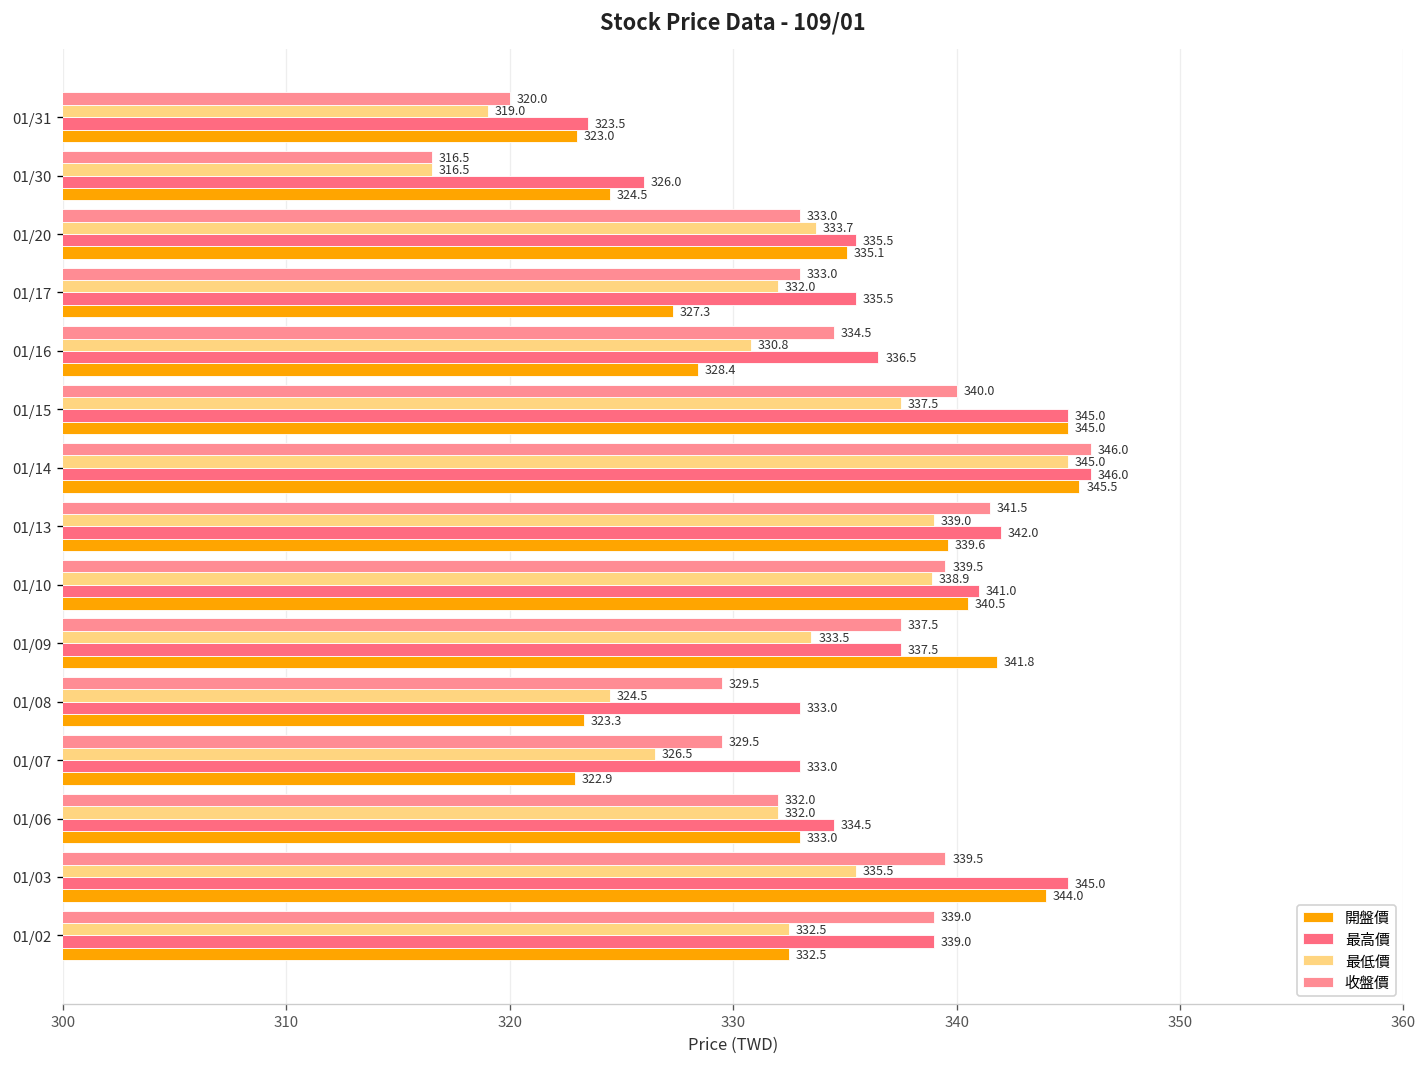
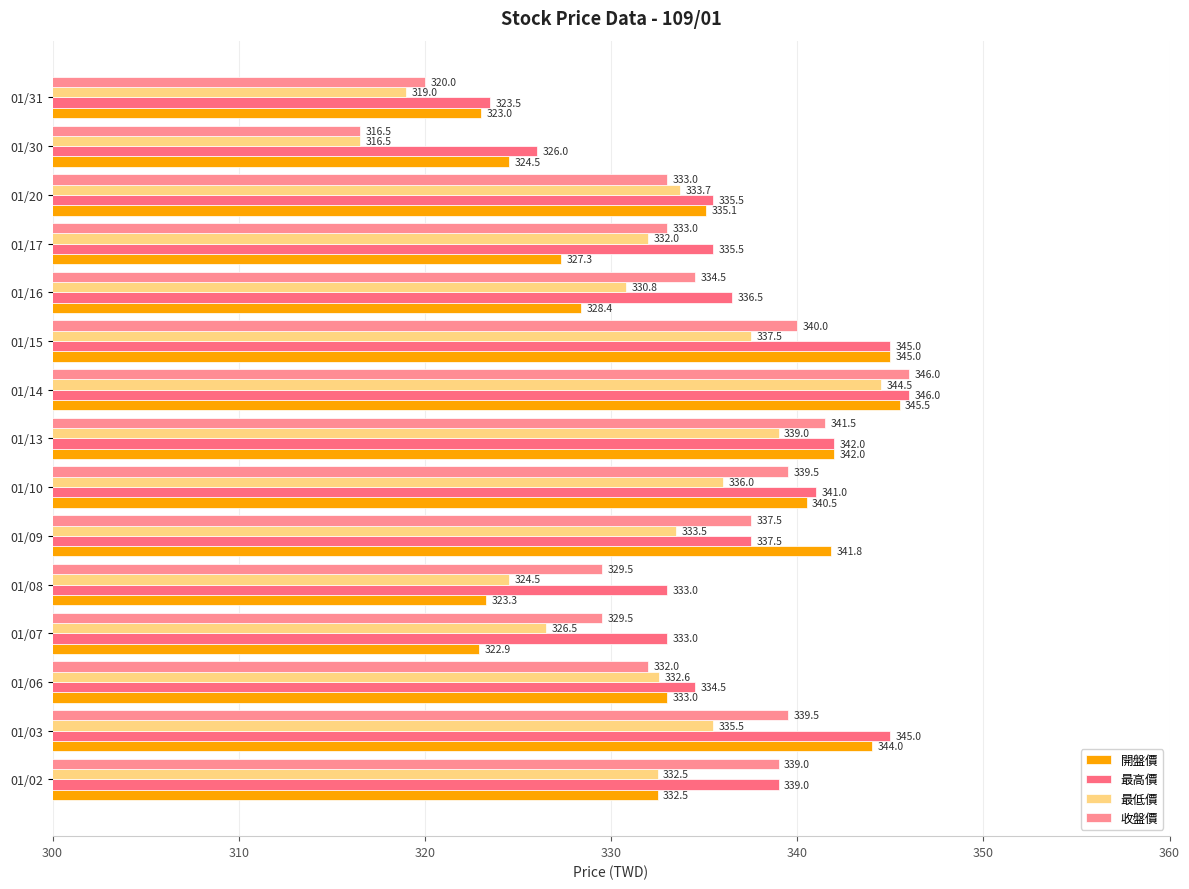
  {
    "開盤價": {
      "01/31": 323.0,
      "01/30": 324.5,
      "01/20": 335.1,
      "01/17": 327.3,
      "01/16": 328.4,
      "01/15": 345.0,
      "01/14": 345.5,
-     "01/13": 339.6,
+     "01/13": 342.0,
      "01/10": 340.5,
      "01/09": 341.8,
      "01/08": 323.3,
      "01/07": 322.9,
      "01/06": 333.0,
      "01/03": 344.0,
      "01/02": 332.5
    },
    "最低價": {
      "01/31": 319.0,
      "01/30": 316.5,
      "01/20": 333.7,
      "01/17": 332.0,
      "01/16": 330.8,
      "01/15": 337.5,
-     "01/14": 345.0,
+     "01/14": 344.5,
      "01/13": 339.0,
-     "01/10": 338.9,
+     "01/10": 336.0,
      "01/09": 333.5,
      "01/08": 324.5,
      "01/07": 326.5,
-     "01/06": 332.0,
+     "01/06": 332.6,
      "01/03": 335.5,
      "01/02": 332.5
    }
  }
